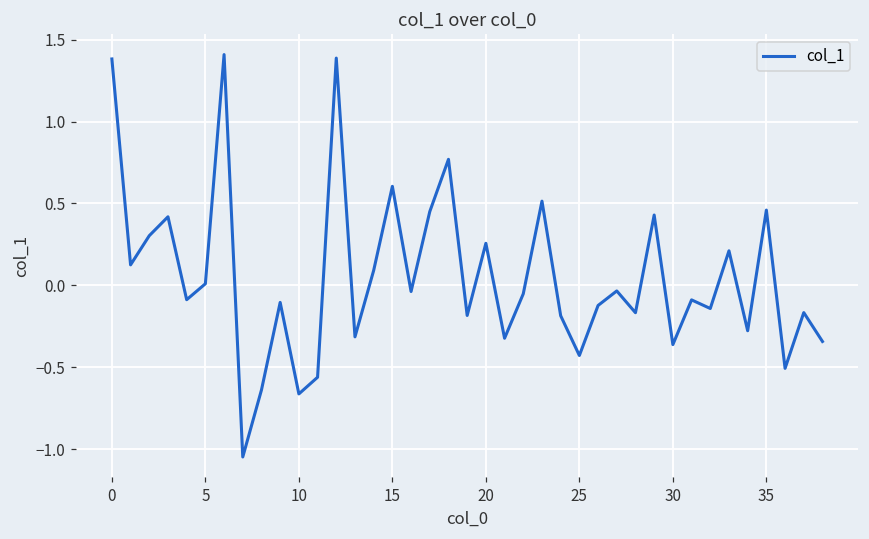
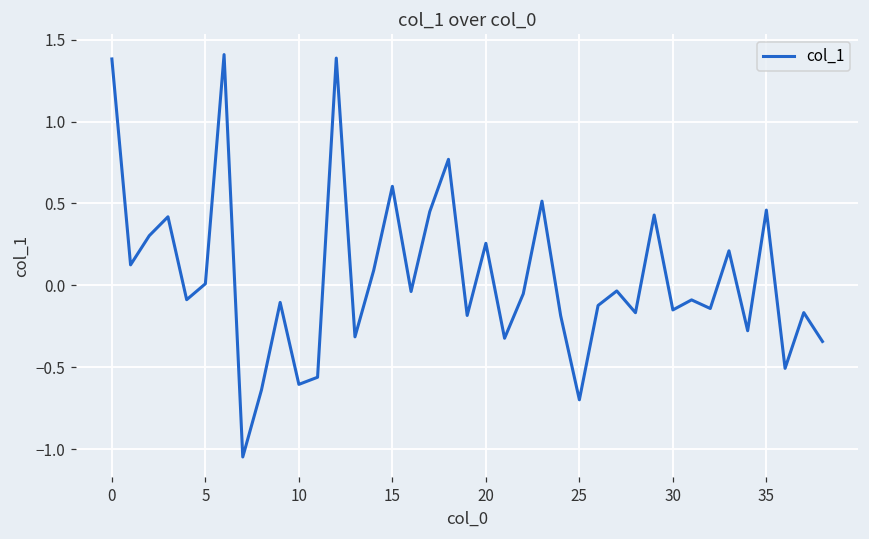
  {
    "0": 1.38,
    "5": 0.01,
-   "10": -0.66,
+   "10": -0.60,
    "15": 0.60,
    "20": 0.26,
-   "25": -0.43,
-   "30": -0.36,
+   "25": -0.70,
+   "30": -0.15,
    "35": 0.46
  }
